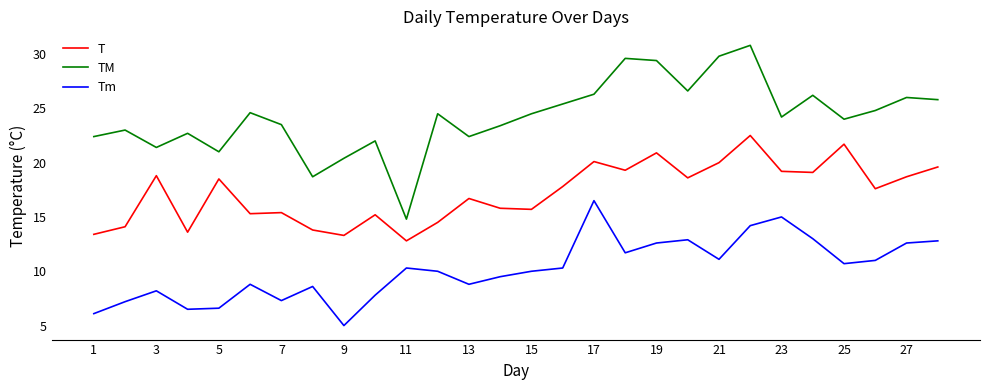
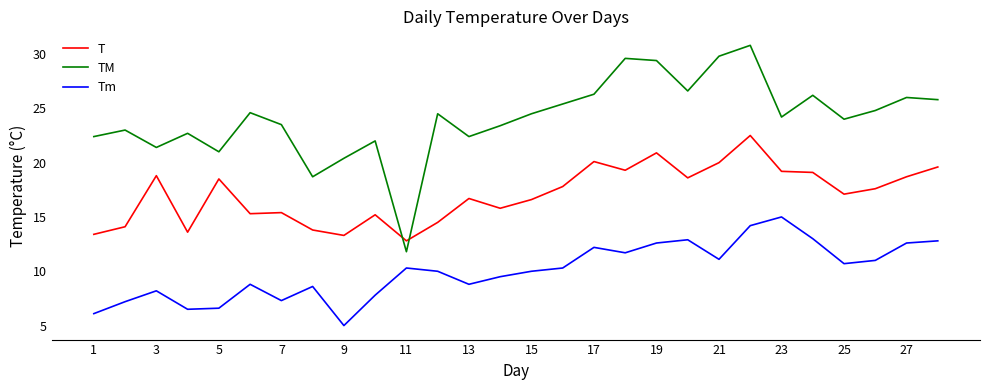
  {
    "T": {
      "1": 13.4,
      "3": 18.8,
      "5": 18.5,
      "7": 15.4,
      "9": 13.3,
      "11": 12.8,
      "13": 16.7,
-     "15": 15.7,
+     "15": 16.6,
      "17": 20.1,
      "19": 20.9,
      "21": 20.0,
      "23": 19.2,
-     "25": 21.7,
+     "25": 17.1,
      "27": 18.7
    },
    "TM": {
      "1": 22.4,
      "3": 21.4,
      "5": 21.0,
      "7": 23.5,
      "9": 20.4,
-     "11": 14.8,
+     "11": 11.8,
      "13": 22.4,
      "15": 24.5,
      "17": 26.3,
      "19": 29.4,
      "21": 29.8,
      "23": 24.2,
      "25": 24.0,
      "27": 26.0
    },
    "Tm": {
      "1": 6.1,
      "3": 8.2,
      "5": 6.6,
      "7": 7.3,
      "9": 5.0,
      "11": 10.3,
      "13": 8.8,
      "15": 10.0,
-     "17": 16.5,
+     "17": 12.2,
      "19": 12.6,
      "21": 11.1,
      "23": 15.0,
      "25": 10.7,
      "27": 12.6
    }
  }
